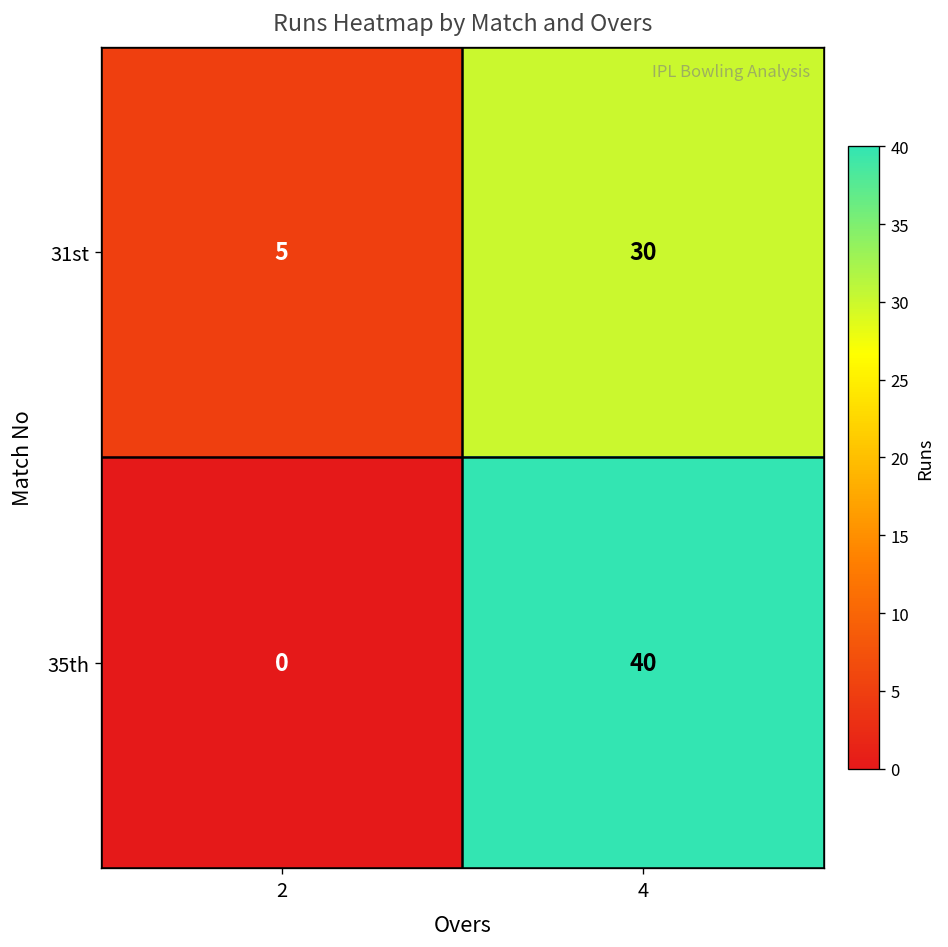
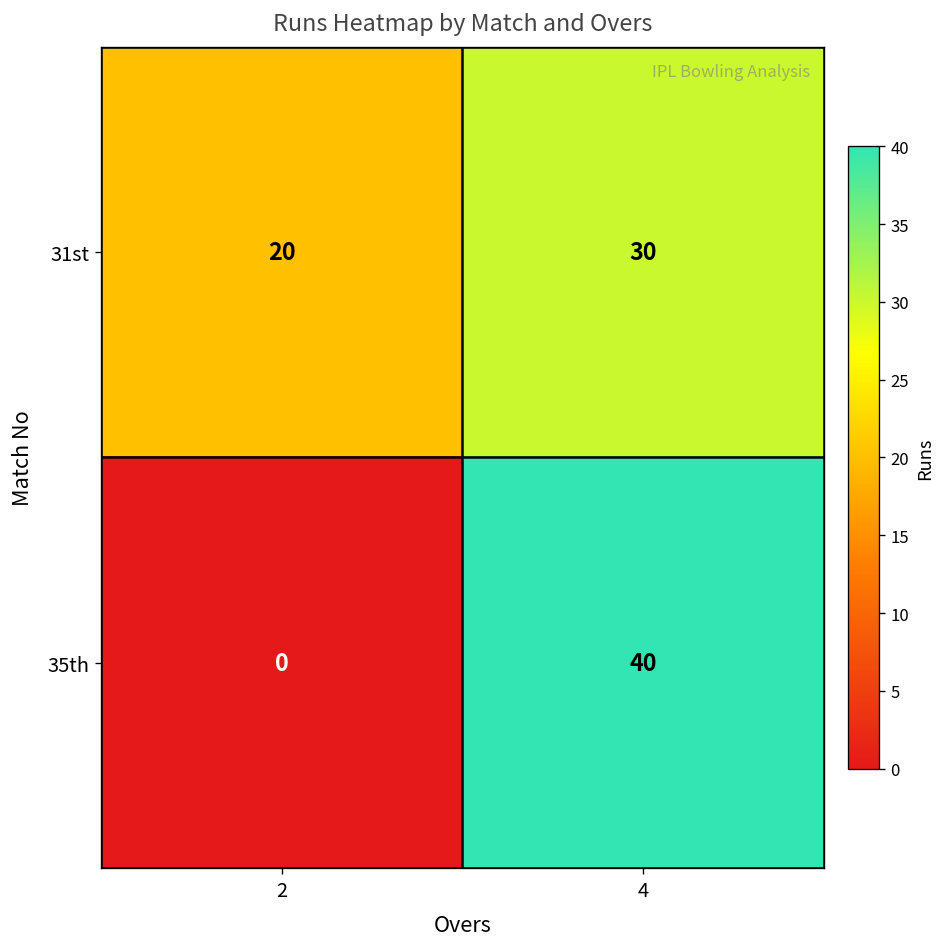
  {
    "31st": {
-     "2": 5
+     "2": 20
    },
    "35th": {
      "2": 0,
      "4": 40
    }
  }
